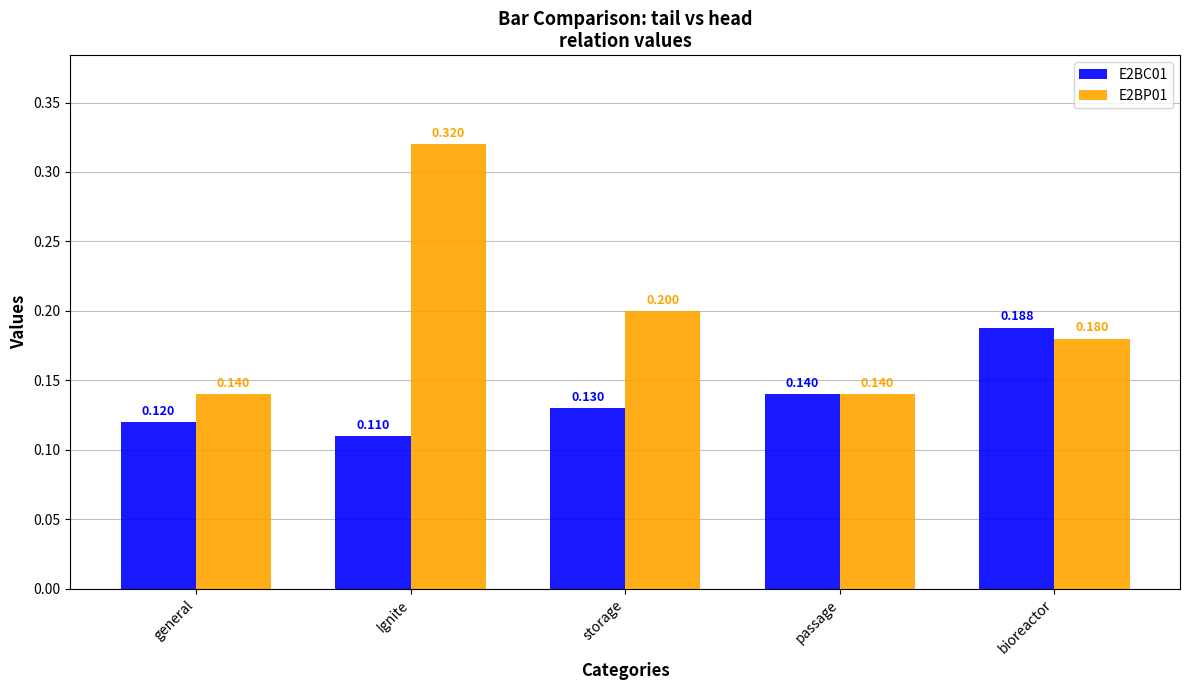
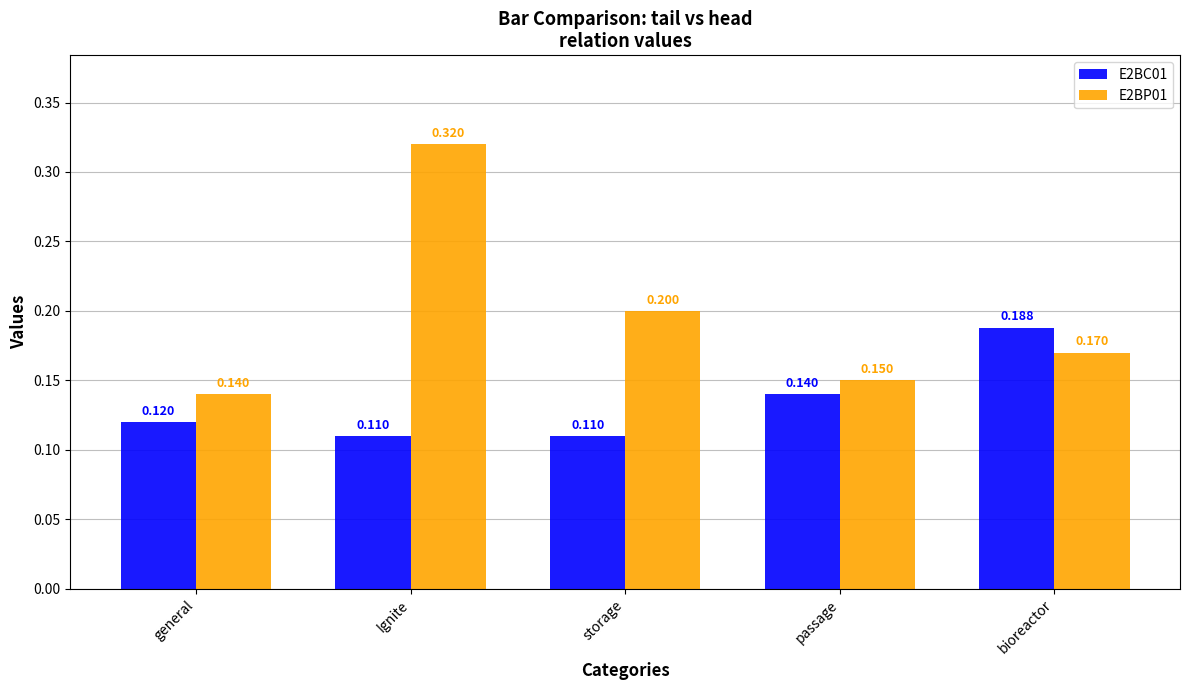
  {
    "E2BC01": {
      "general": 0.120,
      "Ignite": 0.110,
-     "storage": 0.130,
+     "storage": 0.110,
      "passage": 0.140,
      "bioreactor": 0.188
    },
    "E2BP01": {
      "general": 0.140,
      "Ignite": 0.320,
      "storage": 0.200,
-     "passage": 0.140,
-     "bioreactor": 0.180
+     "passage": 0.150,
+     "bioreactor": 0.170
    }
  }
